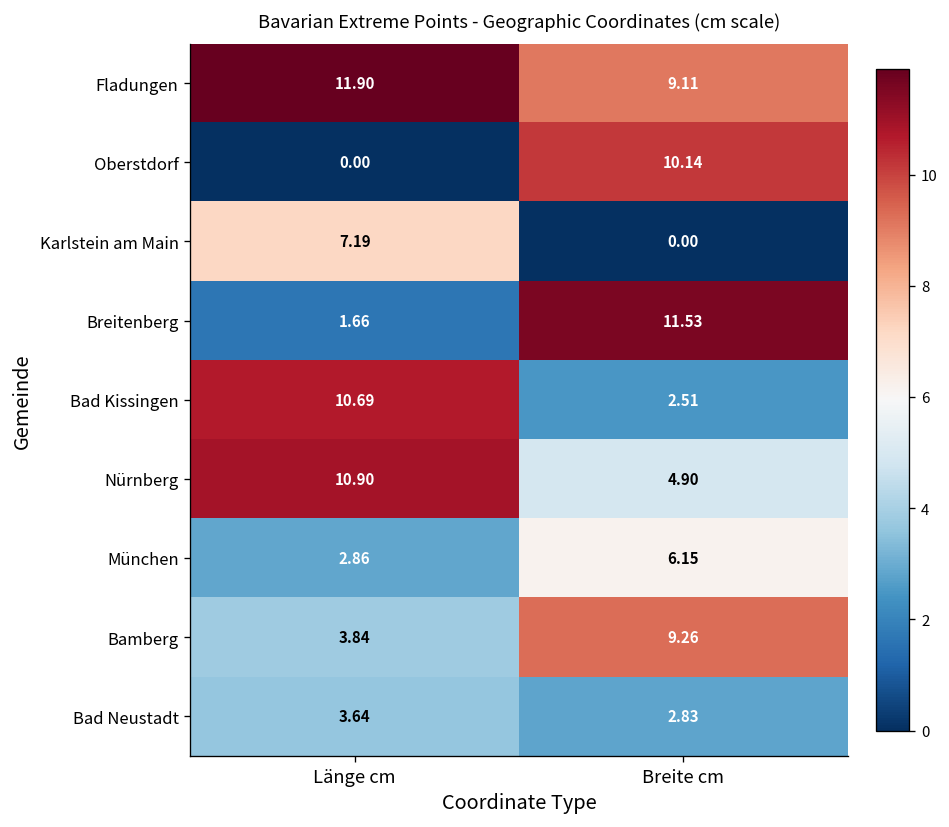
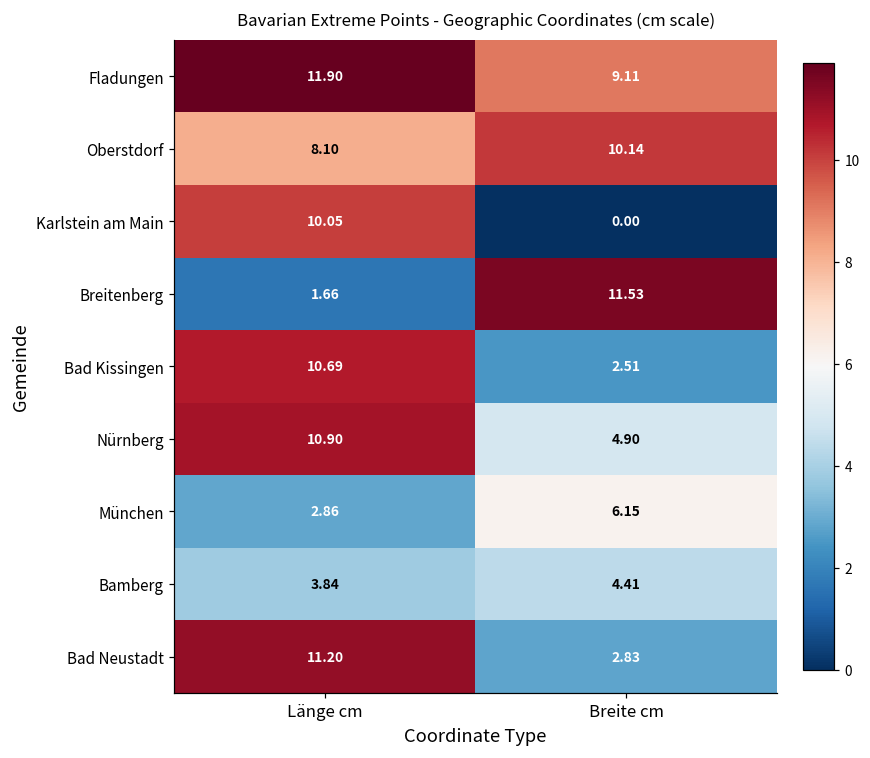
  {
    "Fladungen": {
      "Länge cm": 11.90,
      "Breite cm": 9.11
    },
    "Oberstdorf": {
-     "Länge cm": 0.00,
+     "Länge cm": 8.10,
      "Breite cm": 10.14
    },
    "Karlstein am Main": {
-     "Länge cm": 7.19,
+     "Länge cm": 10.05,
      "Breite cm": 0.00
    },
    "Breitenberg": {
      "Länge cm": 1.66,
      "Breite cm": 11.53
    },
    "Bad Kissingen": {
      "Länge cm": 10.69,
      "Breite cm": 2.51
    },
    "Nürnberg": {
      "Länge cm": 10.90,
      "Breite cm": 4.90
    },
    "München": {
      "Länge cm": 2.86,
      "Breite cm": 6.15
    },
    "Bamberg": {
      "Länge cm": 3.84,
-     "Breite cm": 9.26
+     "Breite cm": 4.41
    },
    "Bad Neustadt": {
-     "Länge cm": 3.64,
+     "Länge cm": 11.20,
      "Breite cm": 2.83
    }
  }
